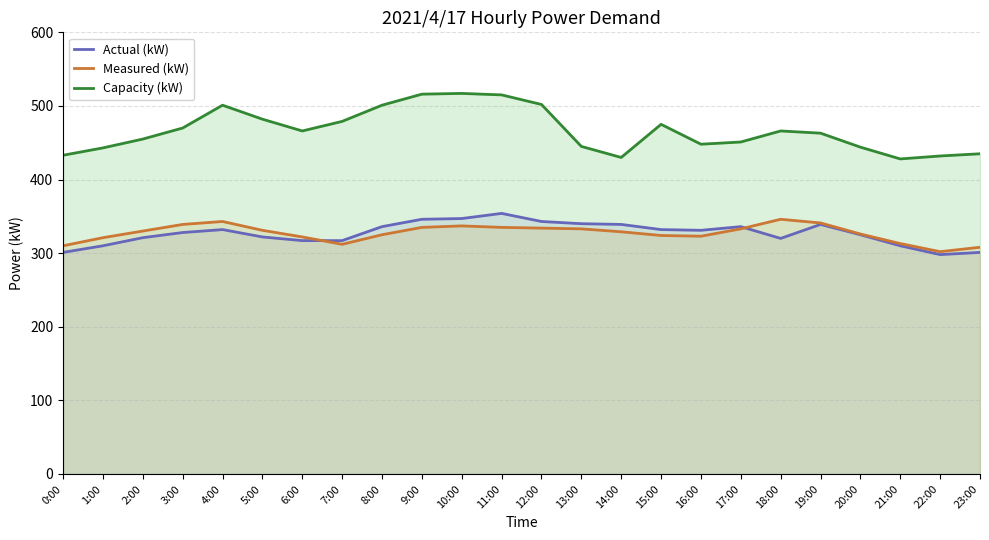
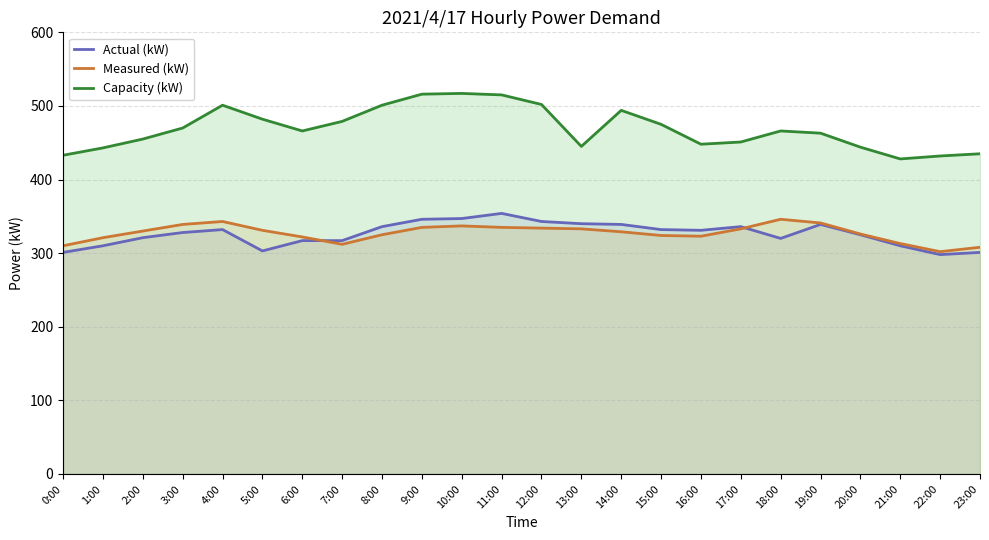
  {
    "Actual (kW)": {
      "0:00": 300,
      "1:00": 310,
      "2:00": 320,
      "3:00": 330,
      "4:00": 330,
-     "5:00": 320,
+     "5:00": 300,
      "6:00": 320,
      "7:00": 320,
      "8:00": 340,
      "9:00": 350,
      "10:00": 350,
      "11:00": 350,
      "12:00": 340,
      "13:00": 340,
      "14:00": 340,
      "15:00": 330,
      "16:00": 330,
      "18:00": 320,
      "22:00": 300,
      "23:00": 300
    },
    "Measured (kW)": {
      "0:00": 310,
      "1:00": 320,
      "2:00": 330,
      "3:00": 340,
      "4:00": 340,
      "5:00": 330,
      "6:00": 320,
      "7:00": 310,
      "8:00": 330,
      "9:00": 340,
      "10:00": 340,
      "11:00": 340,
      "12:00": 330,
      "13:00": 330,
      "14:00": 330,
      "15:00": 320,
      "16:00": 320,
      "18:00": 350,
      "22:00": 300,
      "23:00": 310
    },
    "Capacity (kW)": {
      "0:00": 430,
      "1:00": 440,
      "2:00": 460,
      "3:00": 470,
      "4:00": 500,
      "5:00": 480,
      "6:00": 470,
      "7:00": 480,
      "8:00": 500,
      "9:00": 520,
      "10:00": 520,
      "11:00": 520,
      "12:00": 500,
      "13:00": 450,
-     "14:00": 430,
+     "14:00": 490,
      "15:00": 480,
      "16:00": 450,
      "17:00": 450,
      "18:00": 470,
      "19:00": 460,
      "20:00": 440,
      "21:00": 430,
      "22:00": 430,
      "23:00": 440
    }
  }
